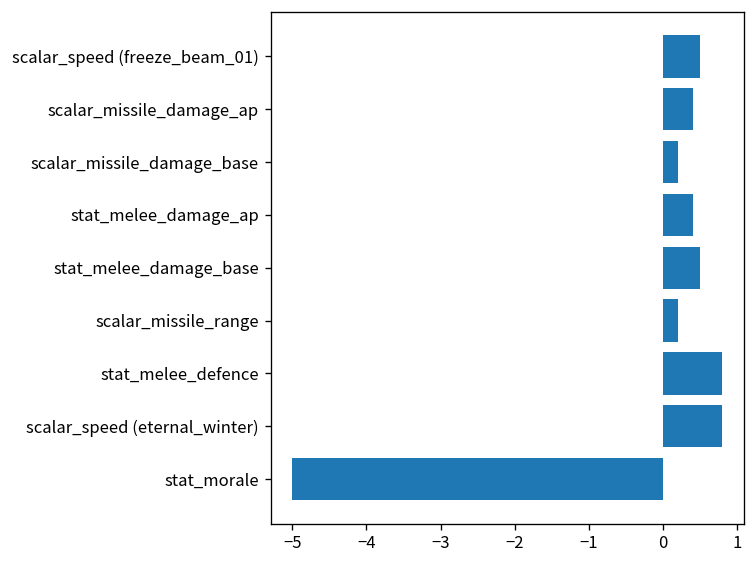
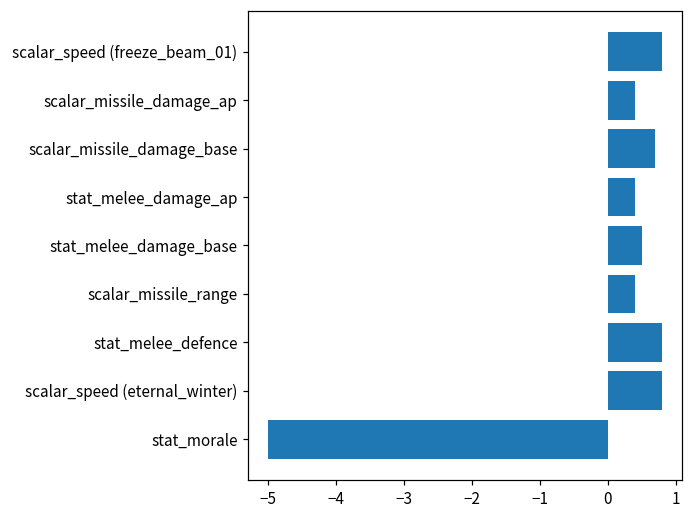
  {
-   "scalar_speed (freeze_beam_01)": 0.5,
+   "scalar_speed (freeze_beam_01)": 0.8,
    "scalar_missile_damage_ap": 0.4,
-   "scalar_missile_damage_base": 0.2,
+   "scalar_missile_damage_base": 0.7,
    "stat_melee_damage_ap": 0.4,
    "stat_melee_damage_base": 0.5,
-   "scalar_missile_range": 0.2,
+   "scalar_missile_range": 0.4,
    "stat_melee_defence": 0.8,
    "scalar_speed (eternal_winter)": 0.8,
    "stat_morale": -5.0
  }
